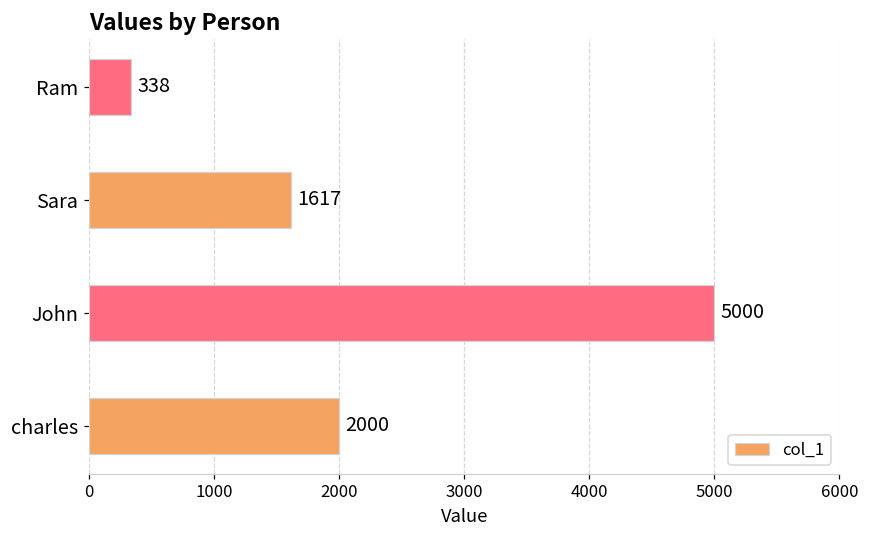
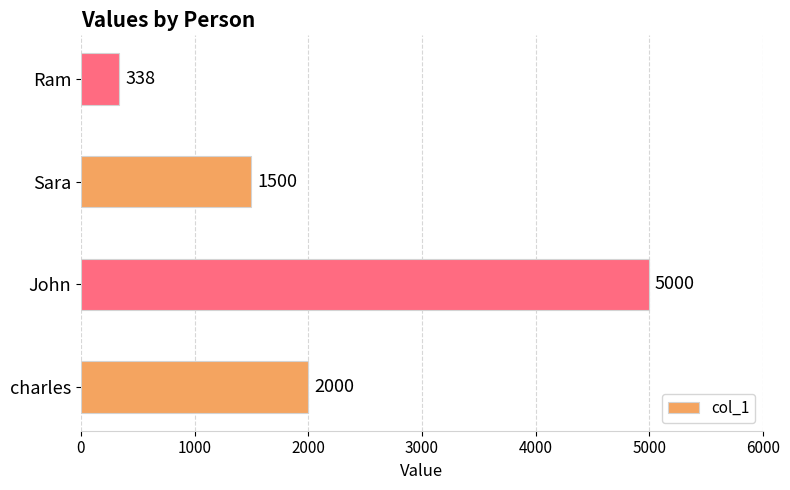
  {
    "Ram": 338,
-   "Sara": 1617,
+   "Sara": 1500,
    "John": 5000,
    "charles": 2000
  }
